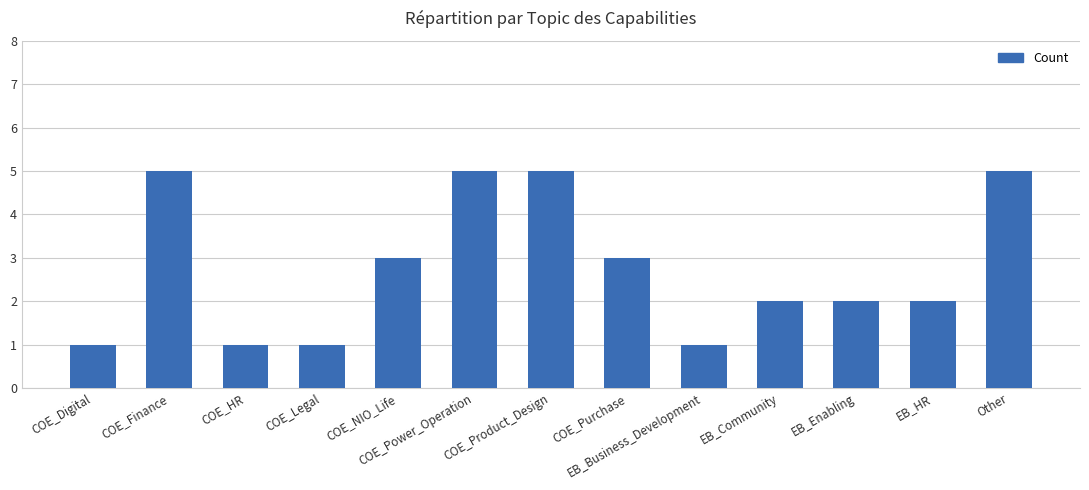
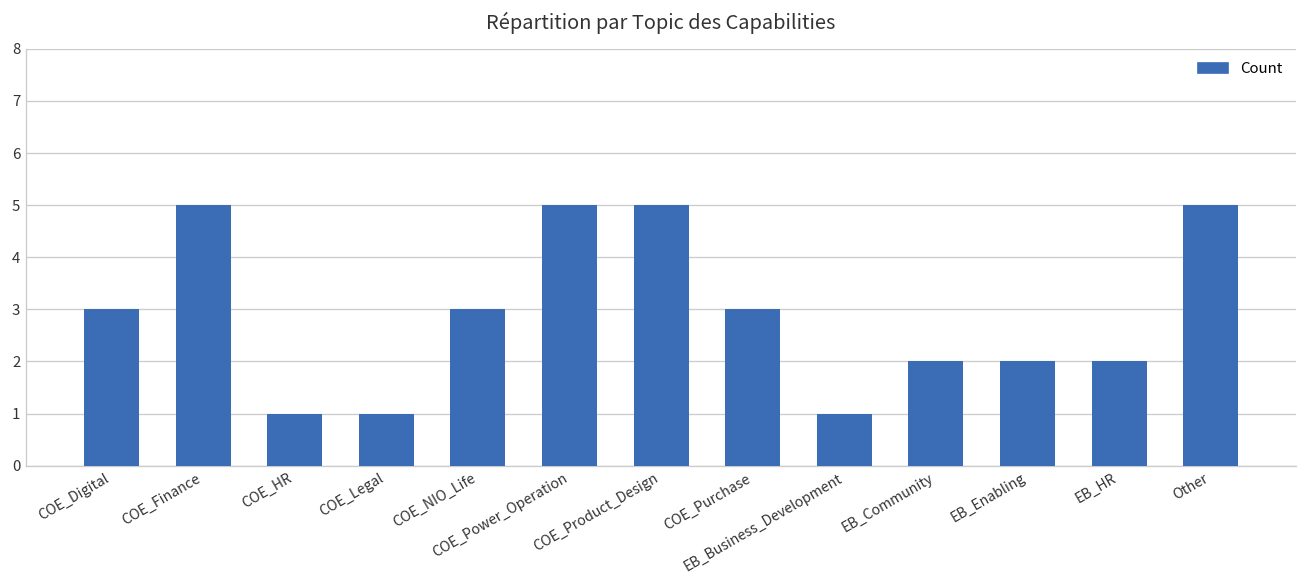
  {
-   "COE_Digital": 1,
+   "COE_Digital": 3,
    "COE_Finance": 5,
    "COE_HR": 1,
    "COE_Legal": 1,
    "COE_NIO_Life": 3,
    "COE_Power_Operation": 5,
    "COE_Product_Design": 5,
    "COE_Purchase": 3,
    "EB_Business_Development": 1,
    "EB_Community": 2,
    "EB_Enabling": 2,
    "EB_HR": 2,
    "Other": 5
  }
